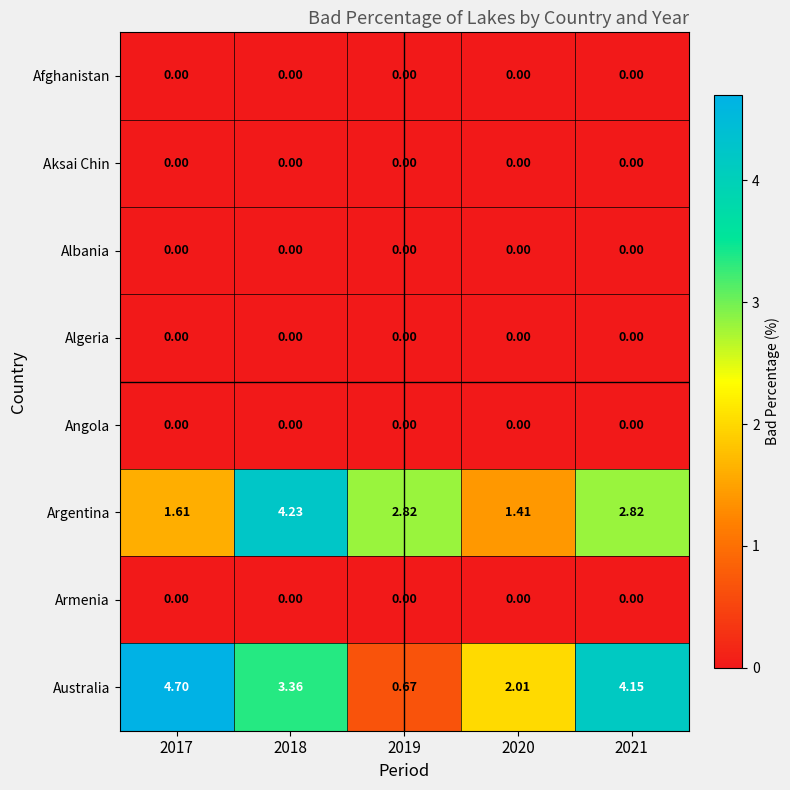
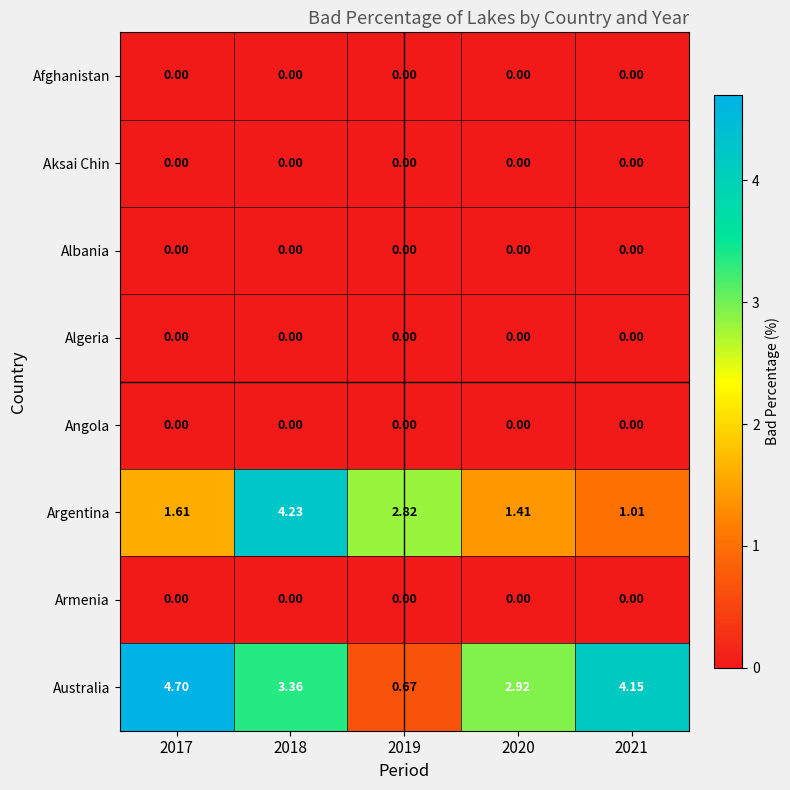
  {
    "Afghanistan": {
      "2017": 0.00,
      "2018": 0.00,
      "2019": 0.00,
      "2020": 0.00,
      "2021": 0.00
    },
    "Aksai Chin": {
      "2017": 0.00,
      "2018": 0.00,
      "2019": 0.00,
      "2020": 0.00,
      "2021": 0.00
    },
    "Albania": {
      "2017": 0.00,
      "2018": 0.00,
      "2019": 0.00,
      "2020": 0.00,
      "2021": 0.00
    },
    "Algeria": {
      "2017": 0.00,
      "2018": 0.00,
      "2019": 0.00,
      "2020": 0.00,
      "2021": 0.00
    },
    "Angola": {
      "2017": 0.00,
      "2018": 0.00,
      "2019": 0.00,
      "2020": 0.00,
      "2021": 0.00
    },
    "Argentina": {
      "2017": 1.61,
      "2018": 4.23,
      "2019": 2.82,
      "2020": 1.41,
-     "2021": 2.82
+     "2021": 1.01
    },
    "Armenia": {
      "2017": 0.00,
      "2018": 0.00,
      "2019": 0.00,
      "2020": 0.00,
      "2021": 0.00
    },
    "Australia": {
      "2017": 4.70,
      "2018": 3.36,
      "2019": 0.67,
-     "2020": 2.01,
+     "2020": 2.92,
      "2021": 4.15
    }
  }
